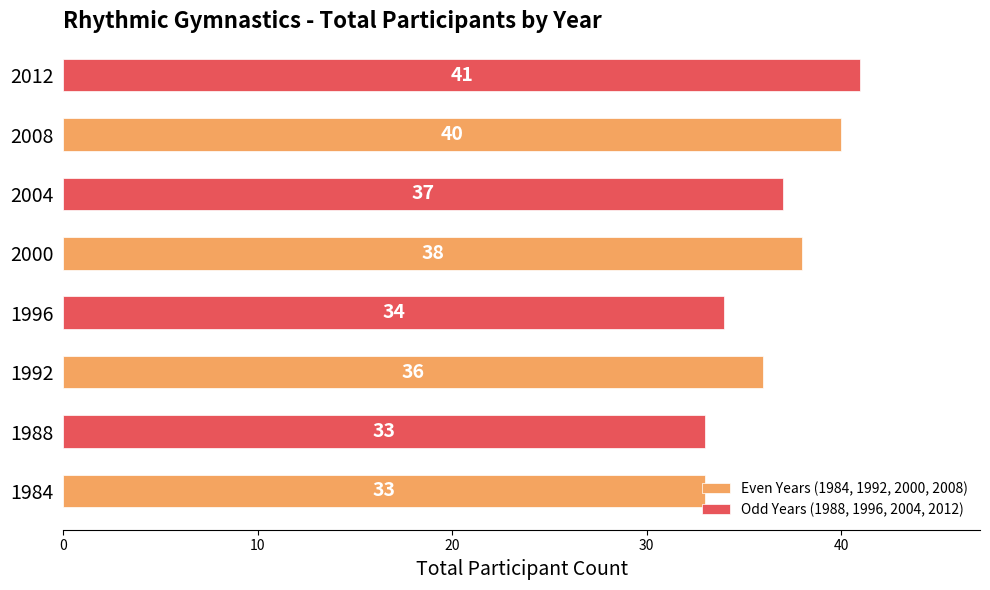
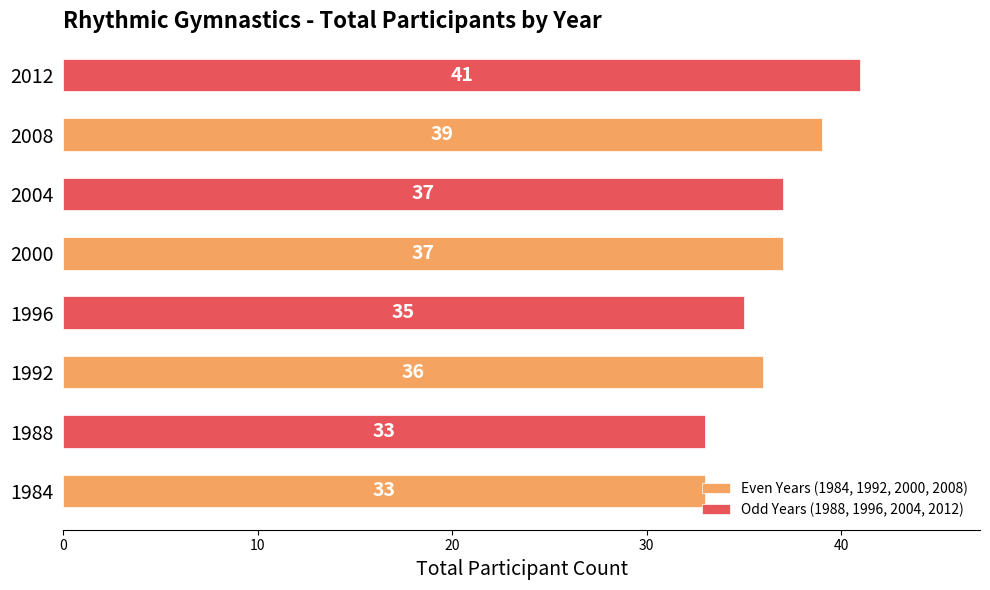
  {
    "Even Years (1984, 1992, 2000, 2008)": {
-     "2008": 40,
-     "2000": 38,
+     "2008": 39,
+     "2000": 37,
      "1992": 36,
      "1984": 33
    },
    "Odd Years (1988, 1996, 2004, 2012)": {
      "2012": 41,
      "2004": 37,
-     "1996": 34,
+     "1996": 35,
      "1988": 33
    }
  }
